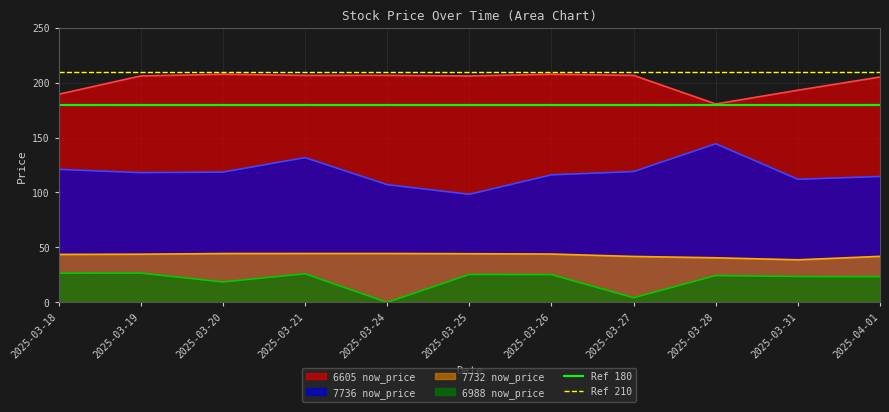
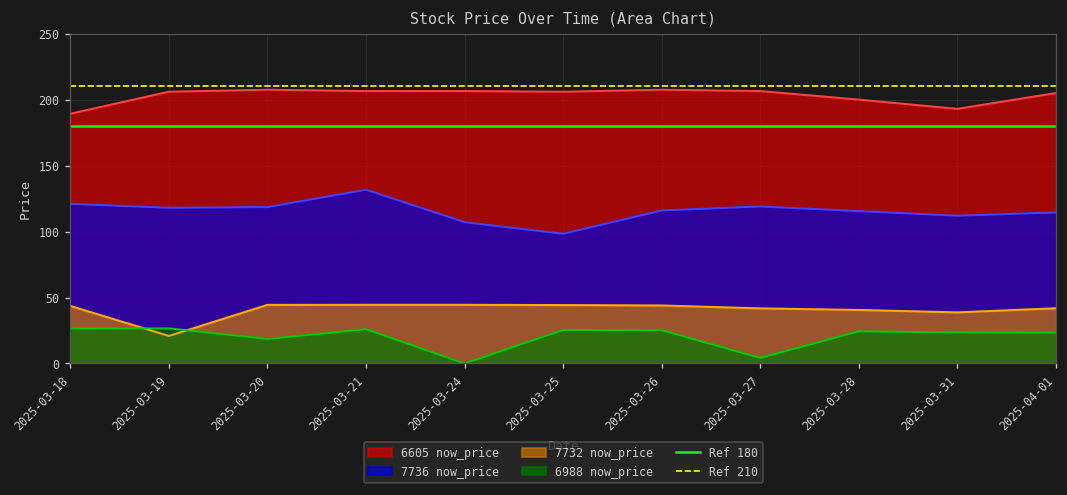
  {
    "6605 now_price": {
      "2025-03-18": 189,
      "2025-03-19": 206,
      "2025-03-20": 208,
      "2025-03-21": 207,
      "2025-03-24": 207,
      "2025-03-25": 206,
      "2025-03-26": 208,
      "2025-03-27": 207,
-     "2025-03-28": 181,
+     "2025-03-28": 200,
      "2025-03-31": 193,
      "2025-04-01": 205
    },
    "7736 now_price": {
      "2025-03-18": 121,
      "2025-03-19": 118,
      "2025-03-20": 119,
      "2025-03-21": 132,
      "2025-03-24": 107,
      "2025-03-25": 98,
      "2025-03-26": 116,
      "2025-03-27": 119,
-     "2025-03-28": 144,
+     "2025-03-28": 116,
      "2025-03-31": 112,
      "2025-04-01": 115
    },
    "7732 now_price": {
      "2025-03-18": 44,
-     "2025-03-19": 44,
+     "2025-03-19": 21,
      "2025-03-20": 44,
      "2025-03-21": 45,
      "2025-03-24": 45,
      "2025-03-25": 44,
      "2025-03-26": 44,
      "2025-03-27": 42,
      "2025-03-28": 41,
      "2025-03-31": 39,
      "2025-04-01": 42
    },
    "6988 now_price": {
      "2025-03-18": 27,
      "2025-03-19": 27,
      "2025-03-20": 19,
      "2025-03-21": 26,
      "2025-03-24": 0,
      "2025-03-25": 25,
      "2025-03-26": 25,
      "2025-03-27": 4,
      "2025-03-28": 24,
      "2025-03-31": 24,
      "2025-04-01": 23
    }
  }
